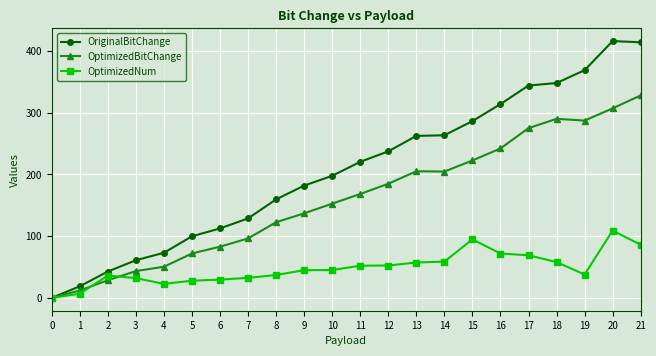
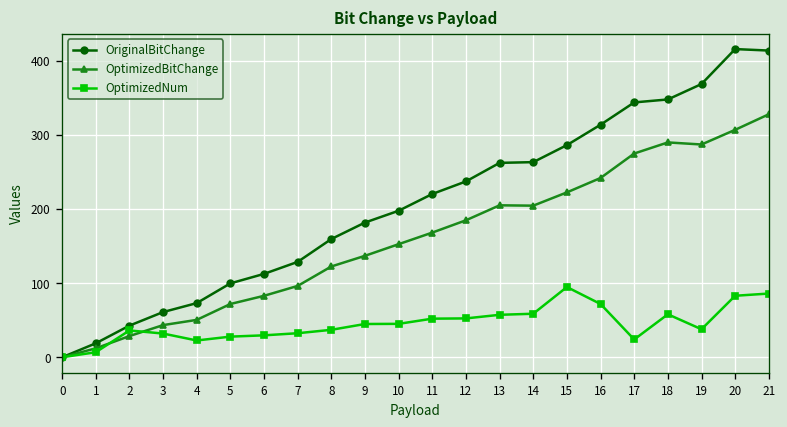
  {
    "OptimizedNum": {
      "1": 10,
      "2": 40,
      "3": 30,
      "4": 20,
      "5": 30,
      "6": 30,
      "7": 30,
      "8": 40,
      "9": 40,
      "10": 50,
      "11": 50,
      "12": 50,
      "13": 60,
      "14": 60,
      "15": 90,
      "16": 70,
-     "17": 70,
+     "17": 20,
      "18": 60,
      "19": 40,
-     "20": 110,
+     "20": 80,
      "21": 90
    }
  }
